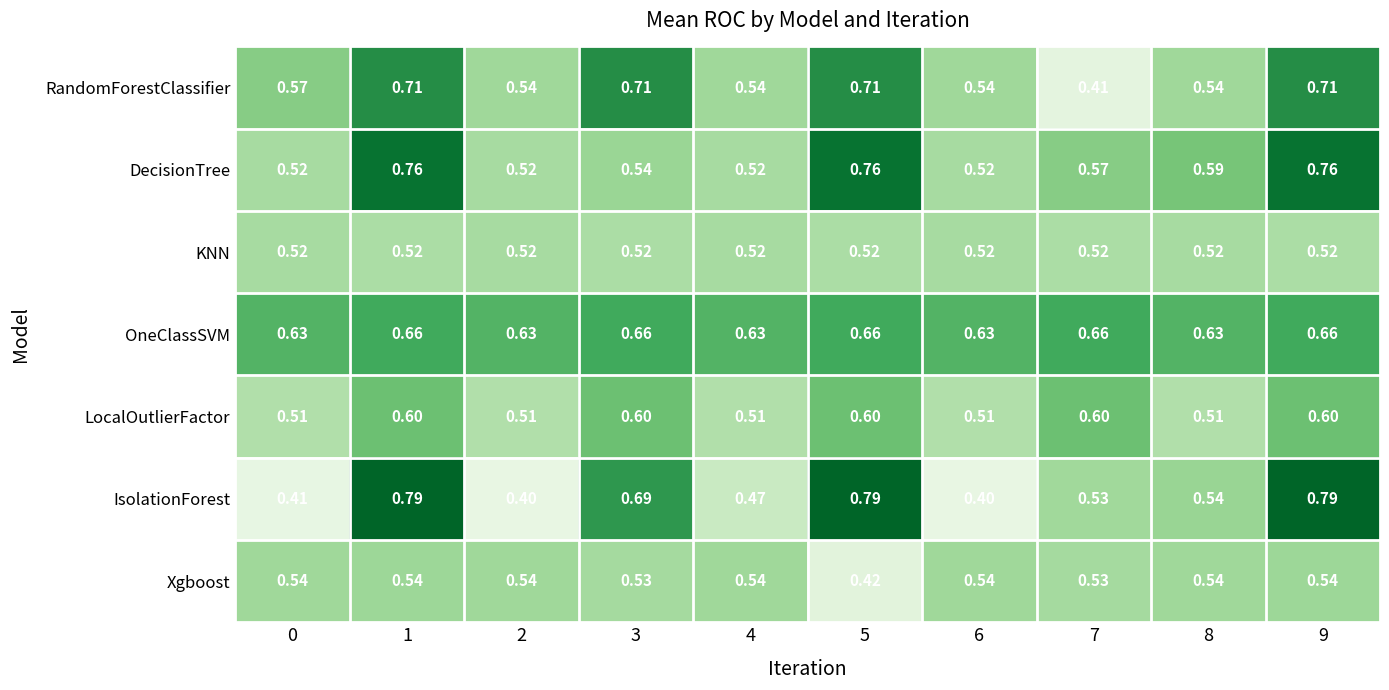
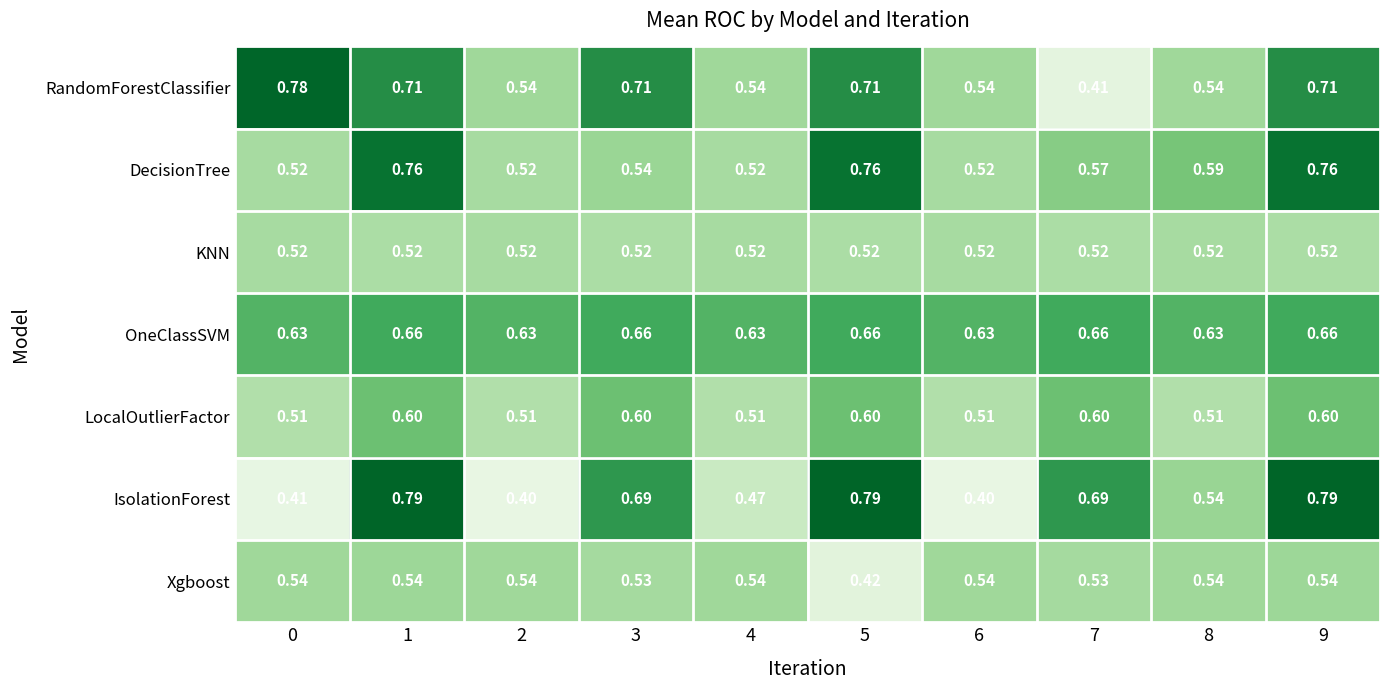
  {
    "RandomForestClassifier": {
-     "0": 0.57,
+     "0": 0.78,
      "1": 0.71,
      "2": 0.54,
      "3": 0.71,
      "4": 0.54,
      "5": 0.71,
      "6": 0.54,
      "8": 0.54,
      "9": 0.71
    },
    "DecisionTree": {
      "0": 0.52,
      "1": 0.76,
      "2": 0.52,
      "3": 0.54,
      "4": 0.52,
      "5": 0.76,
      "6": 0.52,
      "7": 0.57,
      "8": 0.59,
      "9": 0.76
    },
    "KNN": {
      "0": 0.52,
      "1": 0.52,
      "2": 0.52,
      "3": 0.52,
      "4": 0.52,
      "5": 0.52,
      "6": 0.52,
      "7": 0.52,
      "8": 0.52,
      "9": 0.52
    },
    "OneClassSVM": {
      "0": 0.63,
      "1": 0.66,
      "2": 0.63,
      "3": 0.66,
      "4": 0.63,
      "5": 0.66,
      "6": 0.63,
      "7": 0.66,
      "8": 0.63,
      "9": 0.66
    },
    "LocalOutlierFactor": {
      "0": 0.51,
      "1": 0.60,
      "2": 0.51,
      "3": 0.60,
      "4": 0.51,
      "5": 0.60,
      "6": 0.51,
      "7": 0.60,
      "8": 0.51,
      "9": 0.60
    },
    "IsolationForest": {
      "1": 0.79,
      "3": 0.69,
      "4": 0.47,
      "5": 0.79,
-     "7": 0.53,
+     "7": 0.69,
      "8": 0.54,
      "9": 0.79
    },
    "Xgboost": {
      "0": 0.54,
      "1": 0.54,
      "2": 0.54,
      "3": 0.53,
      "4": 0.54,
      "6": 0.54,
      "7": 0.53,
      "8": 0.54,
      "9": 0.54
    }
  }
